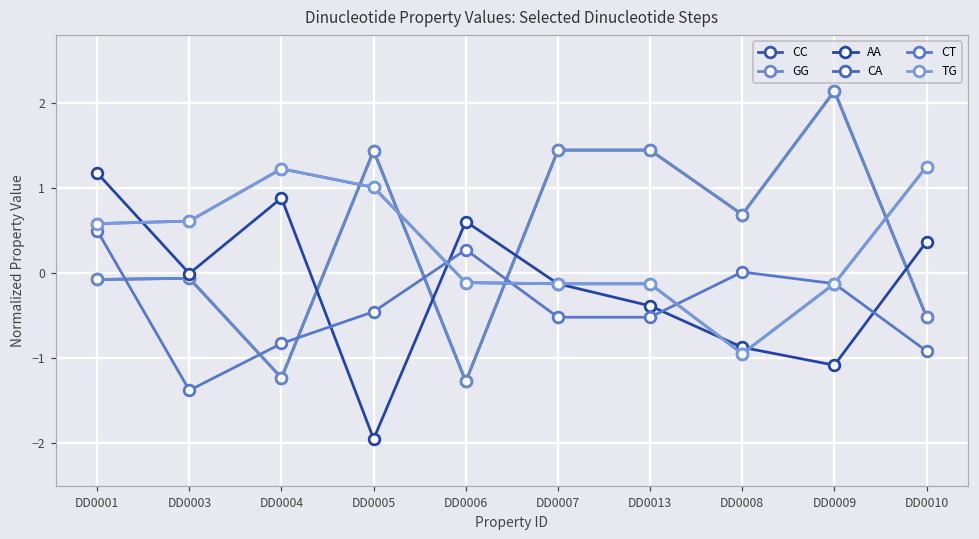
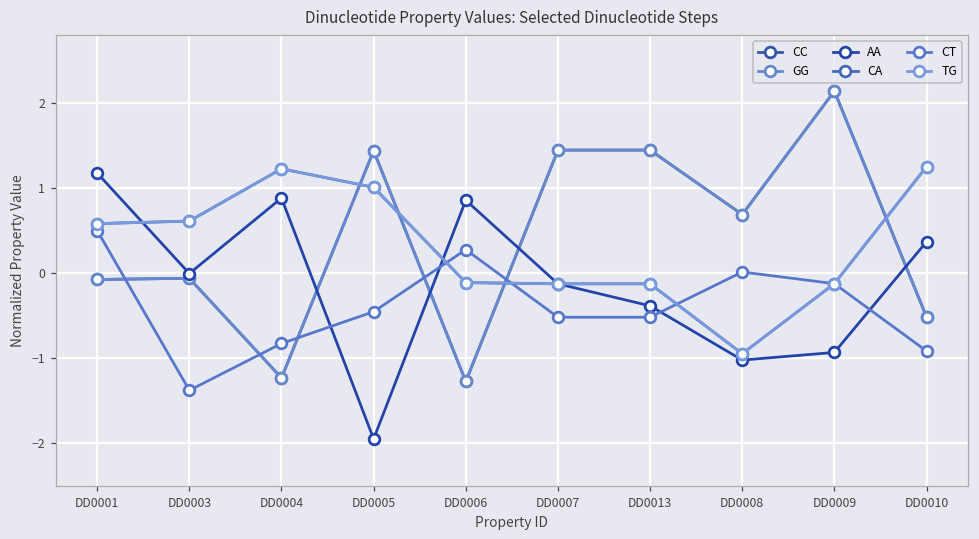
  {
    "AA": {
      "DD0001": 1.2,
      "DD0003": 0.0,
      "DD0004": 0.9,
      "DD0005": -1.9,
-     "DD0006": 0.6,
+     "DD0006": 0.9,
      "DD0013": -0.4,
-     "DD0008": -0.9,
-     "DD0009": -1.1,
+     "DD0008": -1.0,
+     "DD0009": -0.9,
      "DD0010": 0.4
    }
  }
